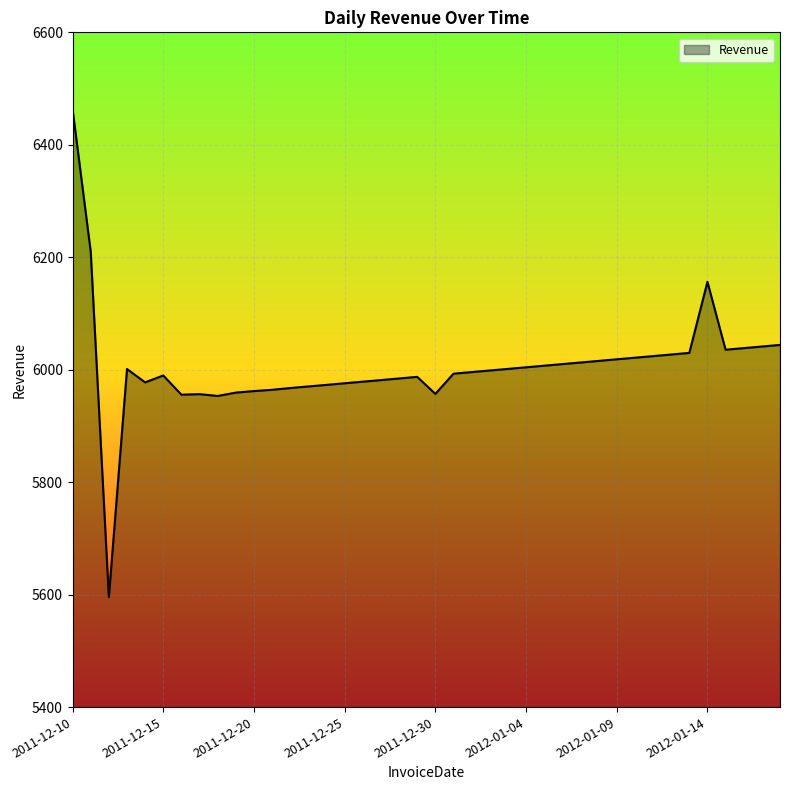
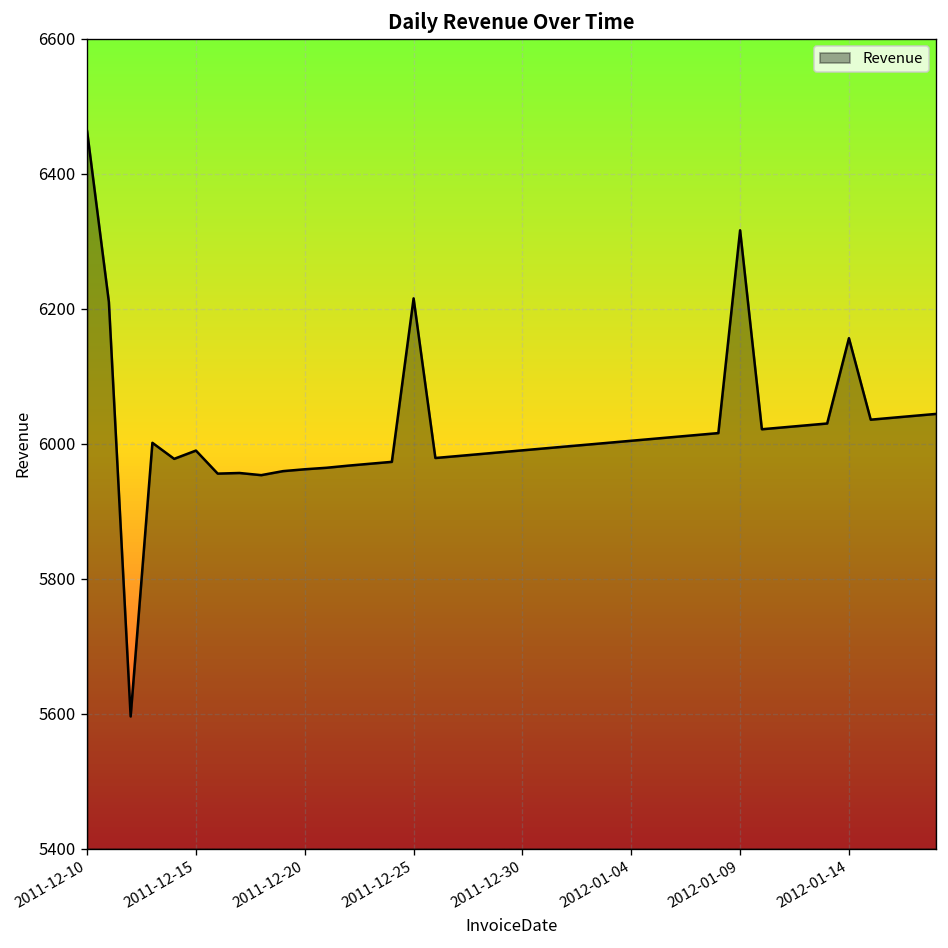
  {
    "2011-12-10": 6460,
    "2011-12-15": 5990,
    "2011-12-20": 5960,
-   "2011-12-25": 5980,
-   "2011-12-30": 5960,
+   "2011-12-25": 6220,
+   "2011-12-30": 5990,
    "2012-01-04": 6000,
-   "2012-01-09": 6020,
+   "2012-01-09": 6320,
    "2012-01-14": 6160
  }
